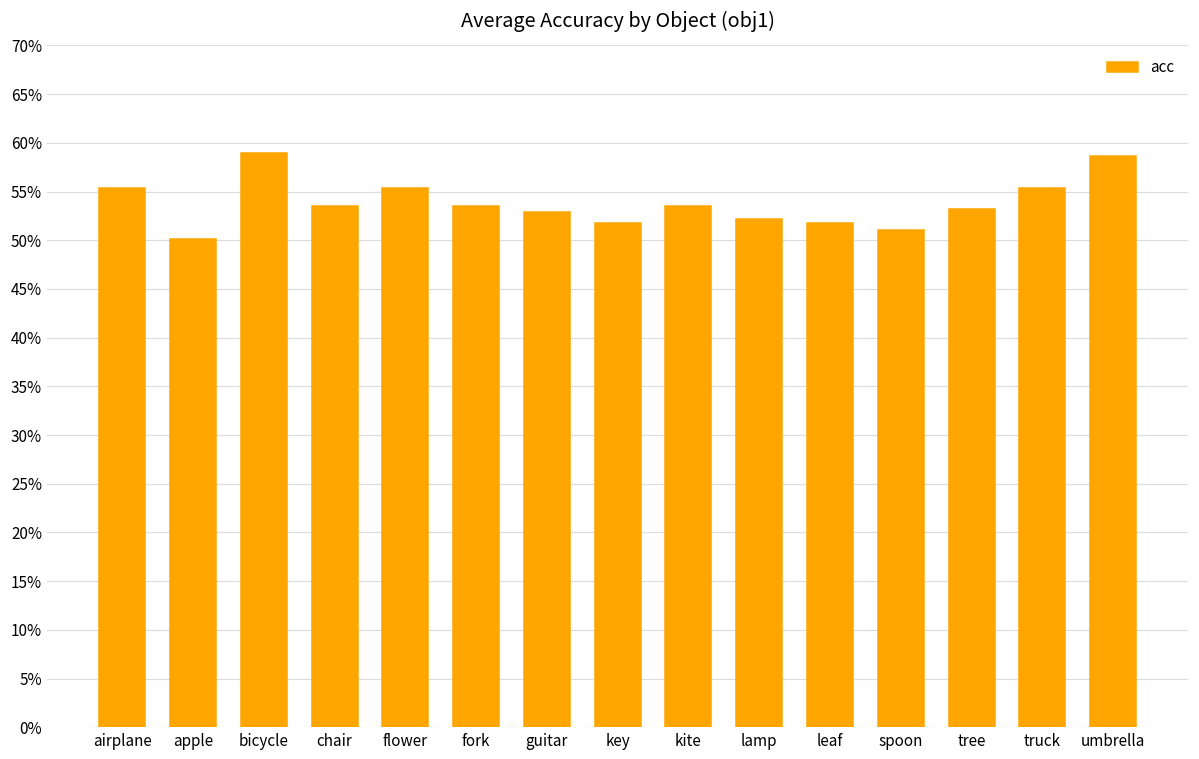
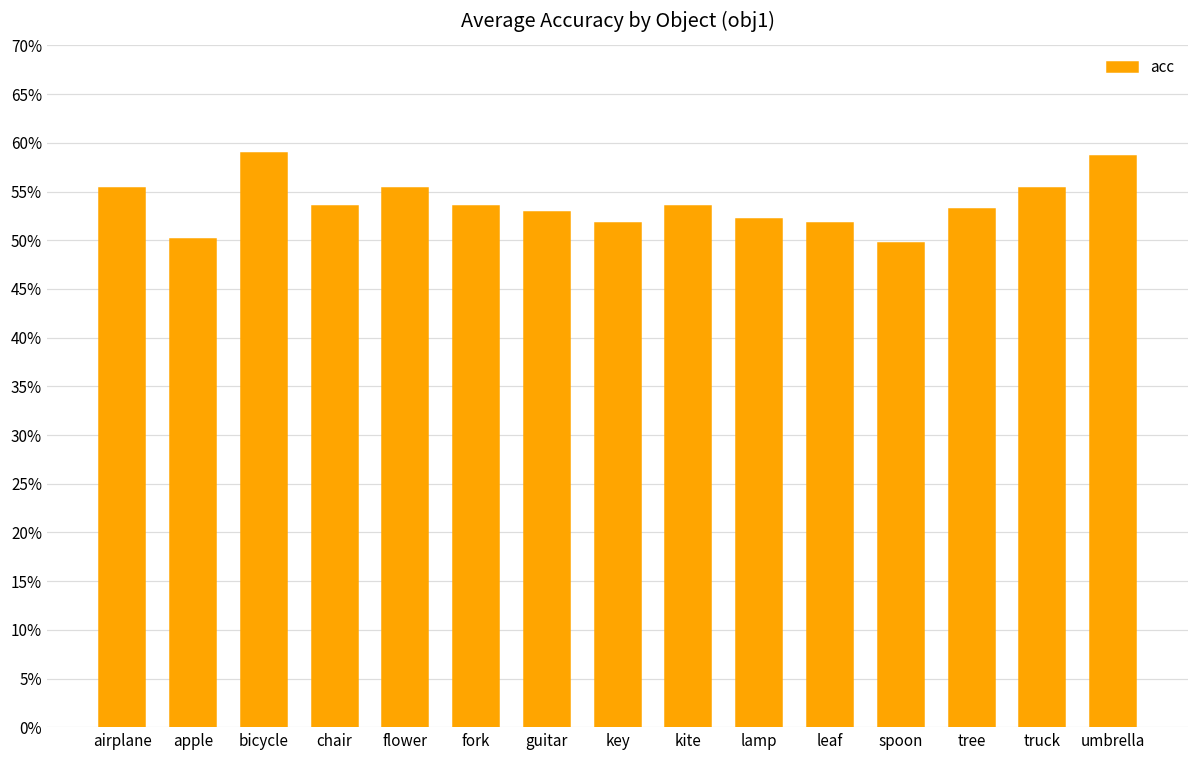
  {
    "airplane": "55%",
    "apple": "50%",
    "bicycle": "59%",
    "chair": "54%",
    "flower": "55%",
    "fork": "54%",
    "guitar": "53%",
    "key": "52%",
    "kite": "54%",
    "lamp": "52%",
    "leaf": "52%",
-   "spoon": "51%",
+   "spoon": "50%",
    "tree": "53%",
    "truck": "55%",
    "umbrella": "59%"
  }
